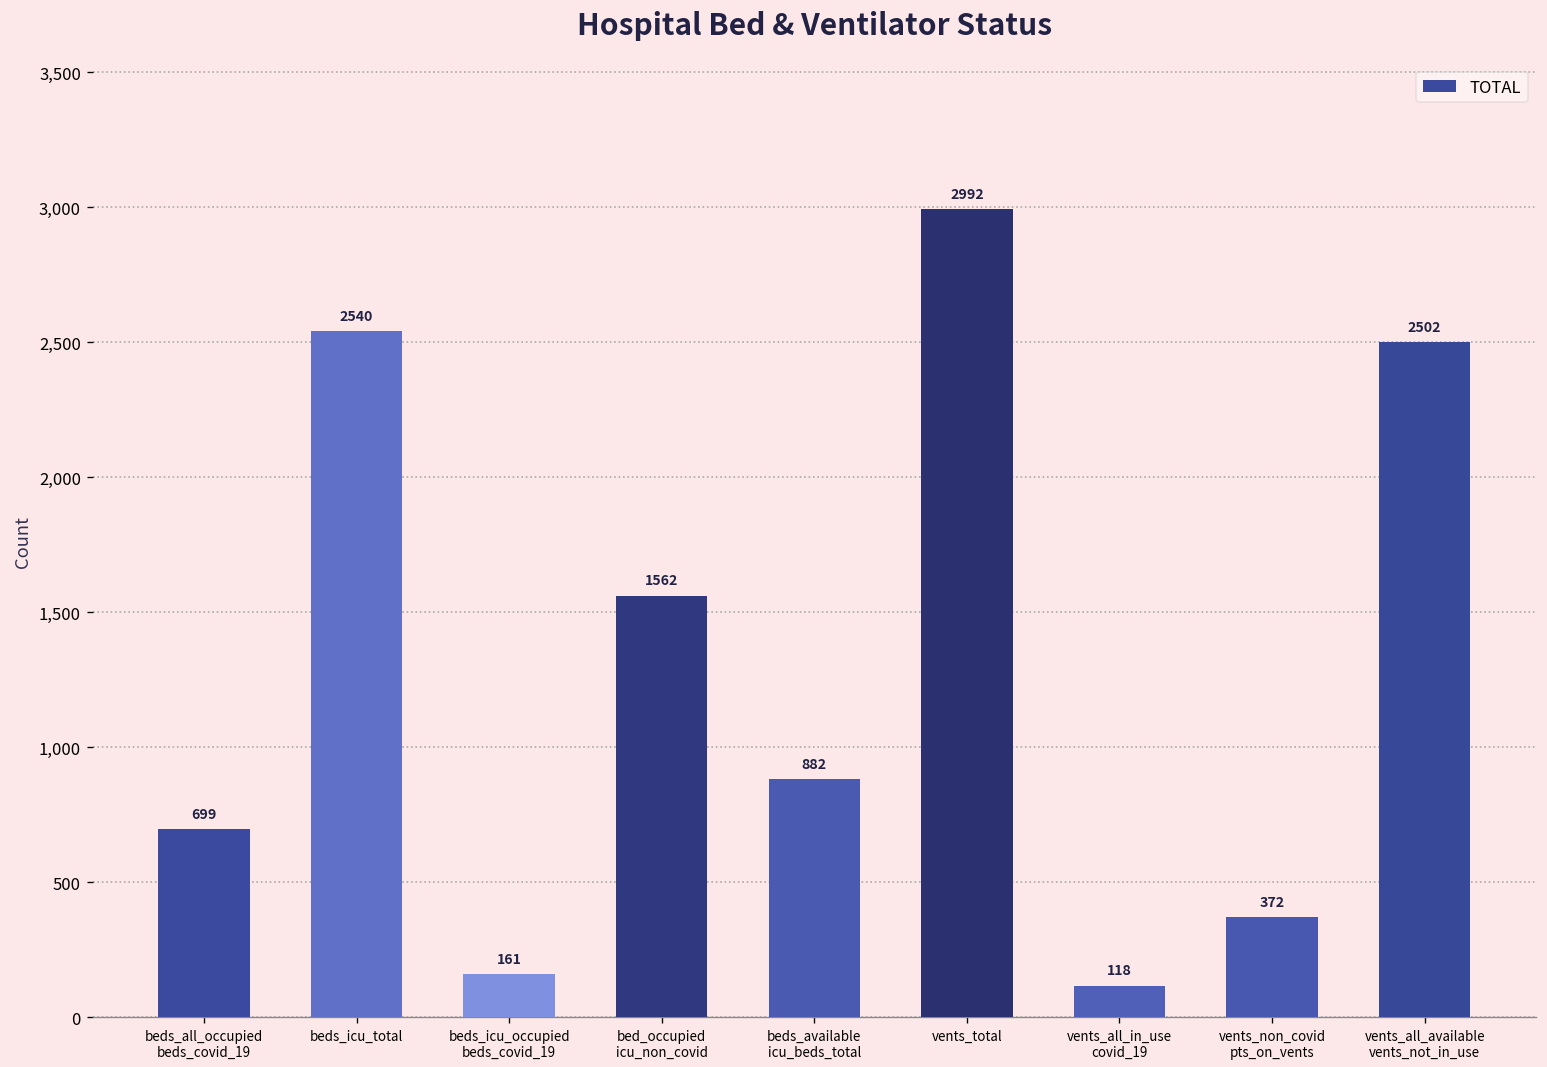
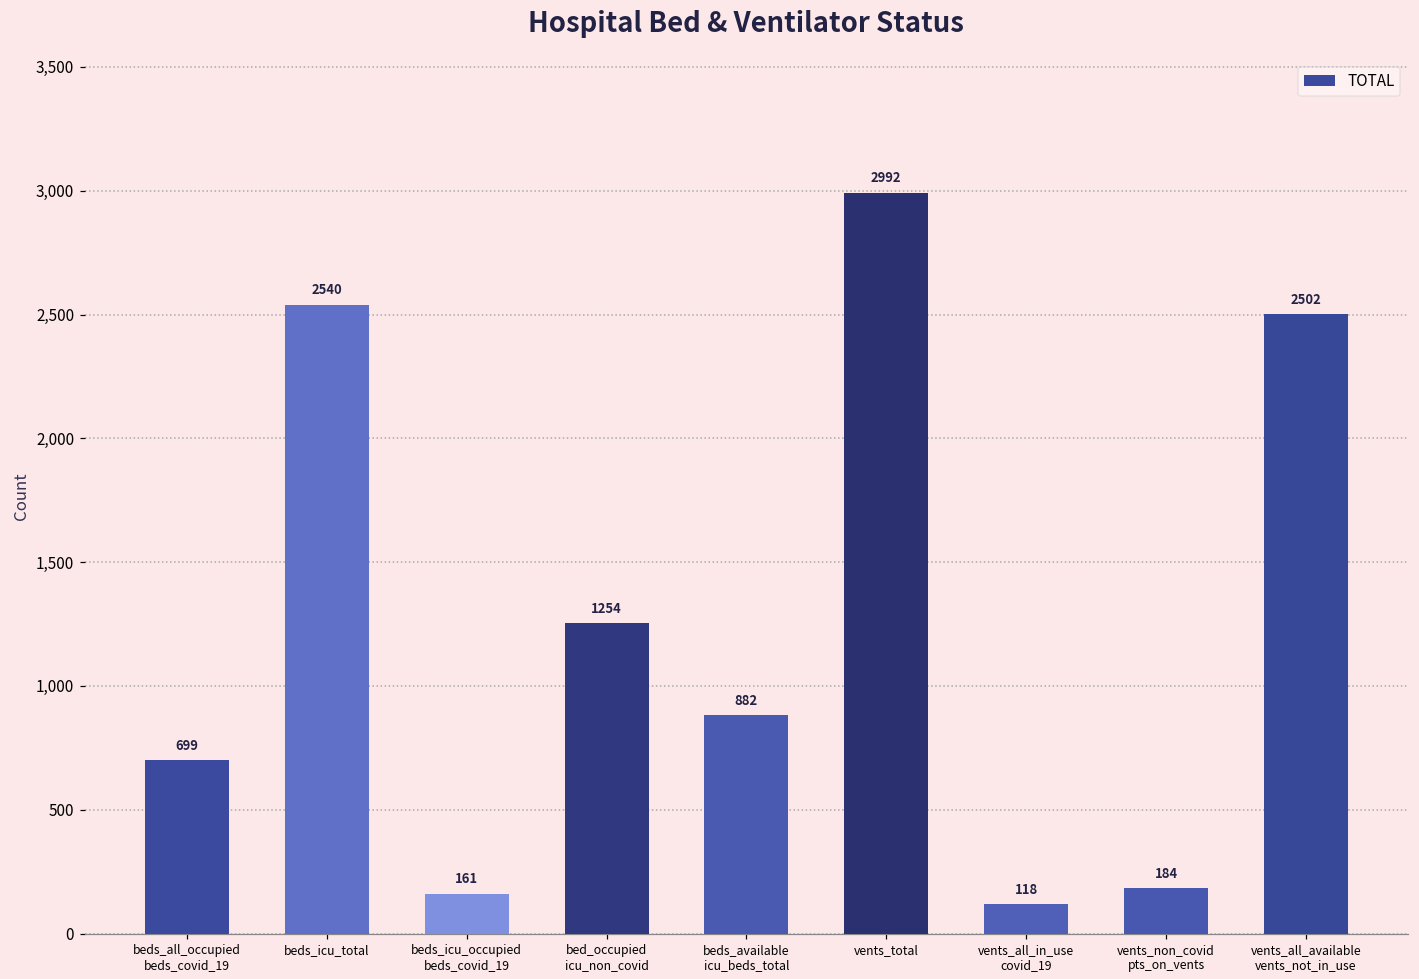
  {
    "beds_all_occupied beds_covid_19": 699,
    "beds_icu_total": 2540,
    "beds_icu_occupied beds_covid_19": 161,
-   "bed_occupied icu_non_covid": 1562,
+   "bed_occupied icu_non_covid": 1254,
    "beds_available icu_beds_total": 882,
    "vents_total": 2992,
    "vents_all_in_use covid_19": 118,
-   "vents_non_covid pts_on_vents": 372,
+   "vents_non_covid pts_on_vents": 184,
    "vents_all_available vents_not_in_use": 2502
  }
